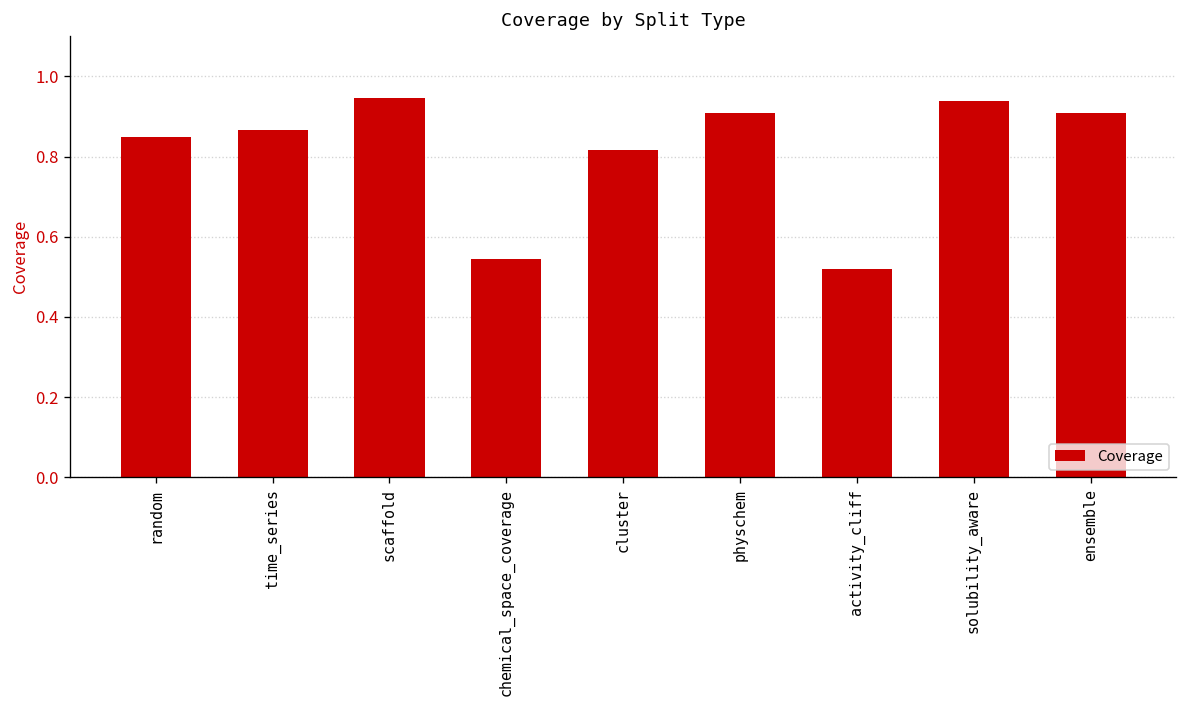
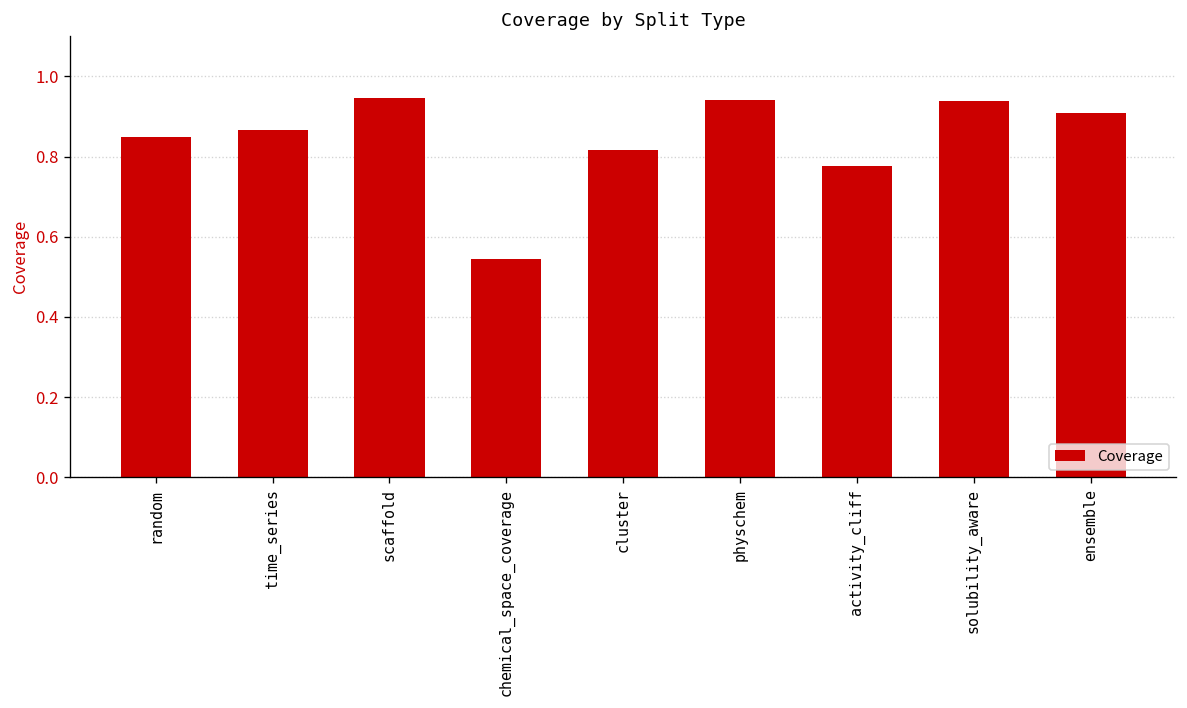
  {
    "random": 0.85,
    "time_series": 0.87,
    "scaffold": 0.95,
    "chemical_space_coverage": 0.55,
    "cluster": 0.82,
-   "physchem": 0.91,
-   "activity_cliff": 0.52,
+   "physchem": 0.94,
+   "activity_cliff": 0.78,
    "solubility_aware": 0.94,
    "ensemble": 0.91
  }
